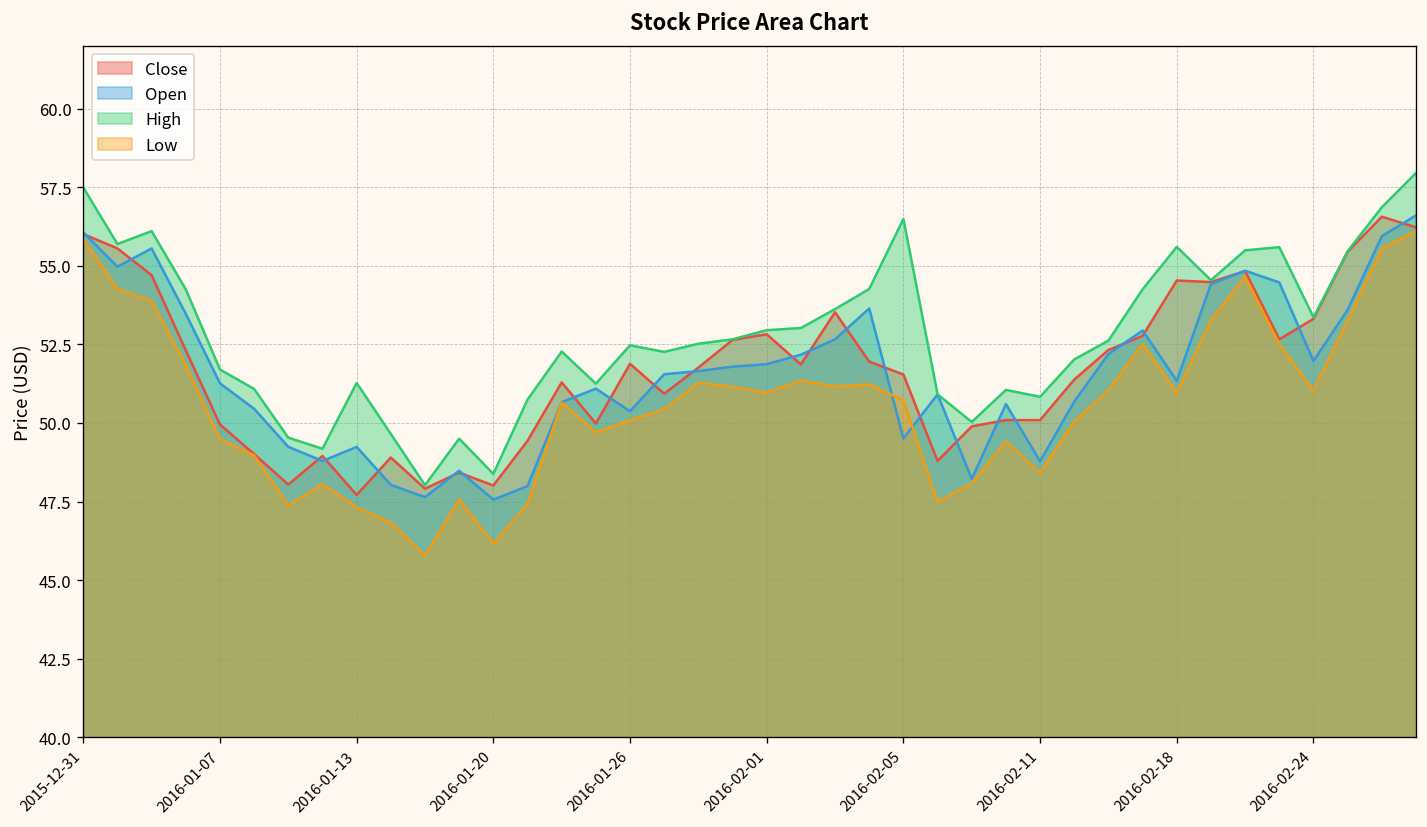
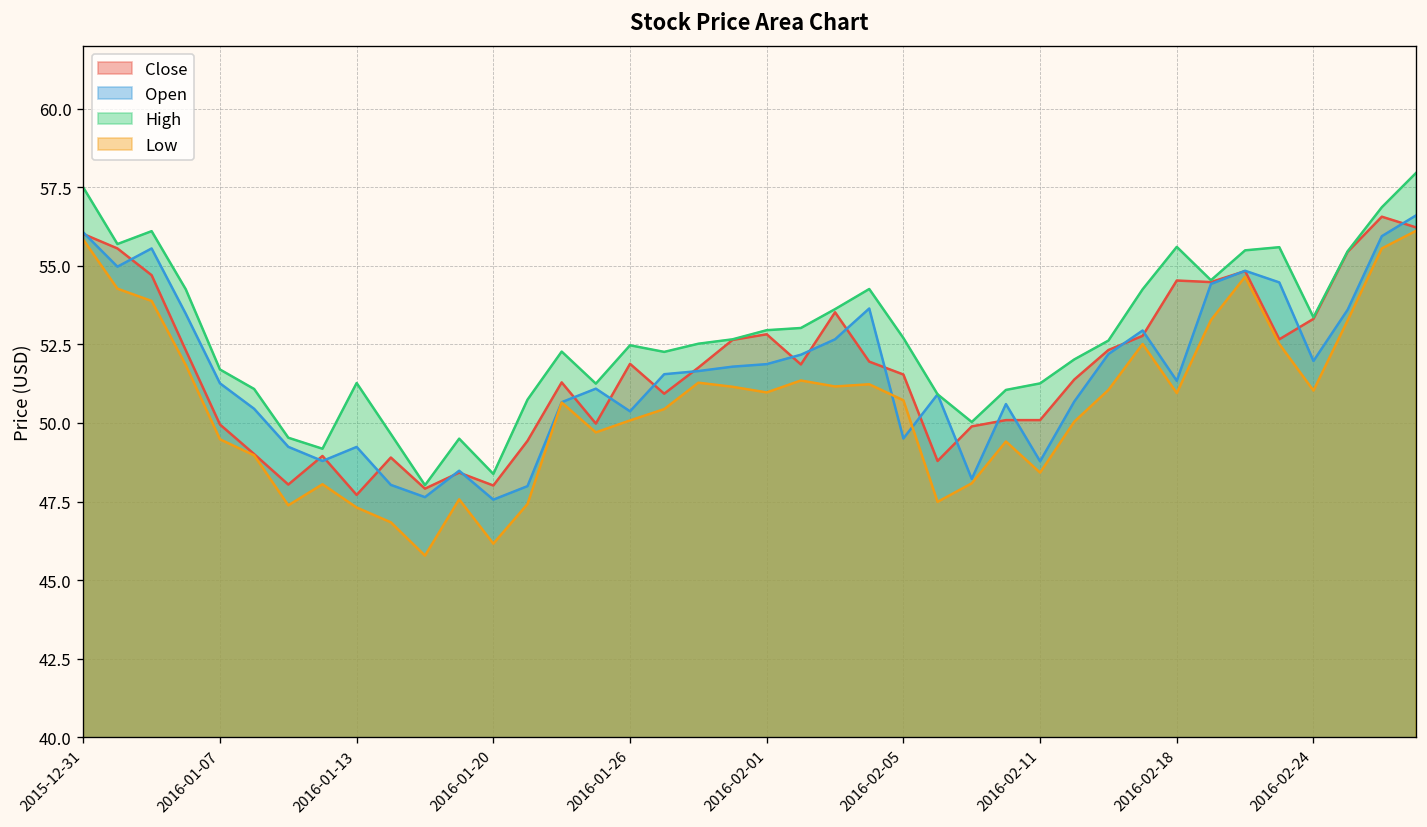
  {
    "Open": {
      "2016-01-07": 51.3,
      "2016-01-13": 49.2,
      "2016-01-20": 47.6,
      "2016-01-26": 50.4,
      "2016-02-01": 51.9,
      "2016-02-05": 49.5,
      "2016-02-11": 48.8,
      "2016-02-18": 51.3,
      "2016-02-24": 52.0
    },
    "High": {
      "2015-12-31": 57.5,
      "2016-01-07": 51.7,
      "2016-01-13": 51.3,
      "2016-01-20": 48.4,
      "2016-01-26": 52.5,
      "2016-02-01": 53.0,
-     "2016-02-05": 56.5,
-     "2016-02-11": 50.8,
+     "2016-02-05": 52.7,
+     "2016-02-11": 51.3,
      "2016-02-18": 55.6
    }
  }
